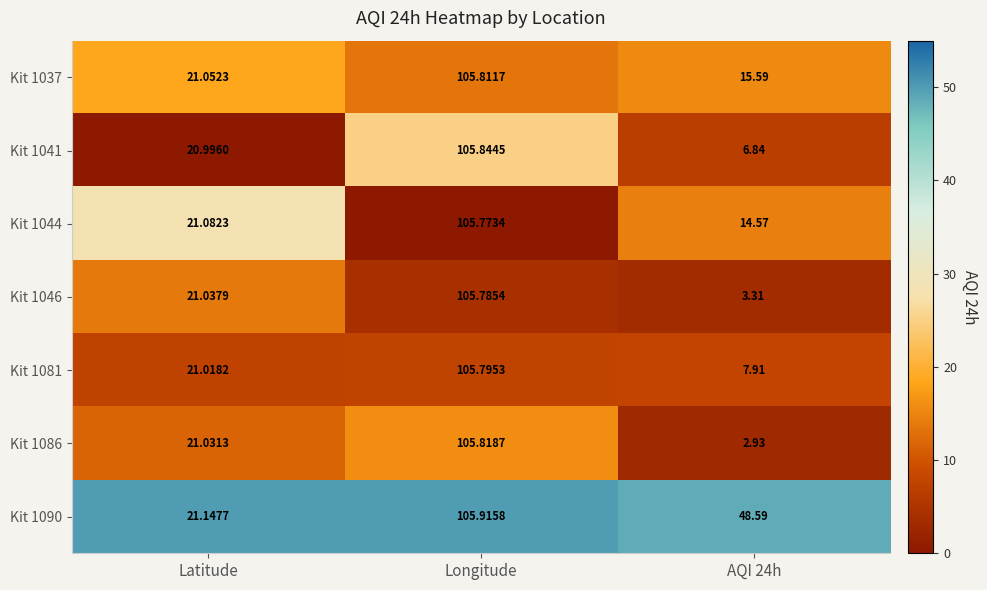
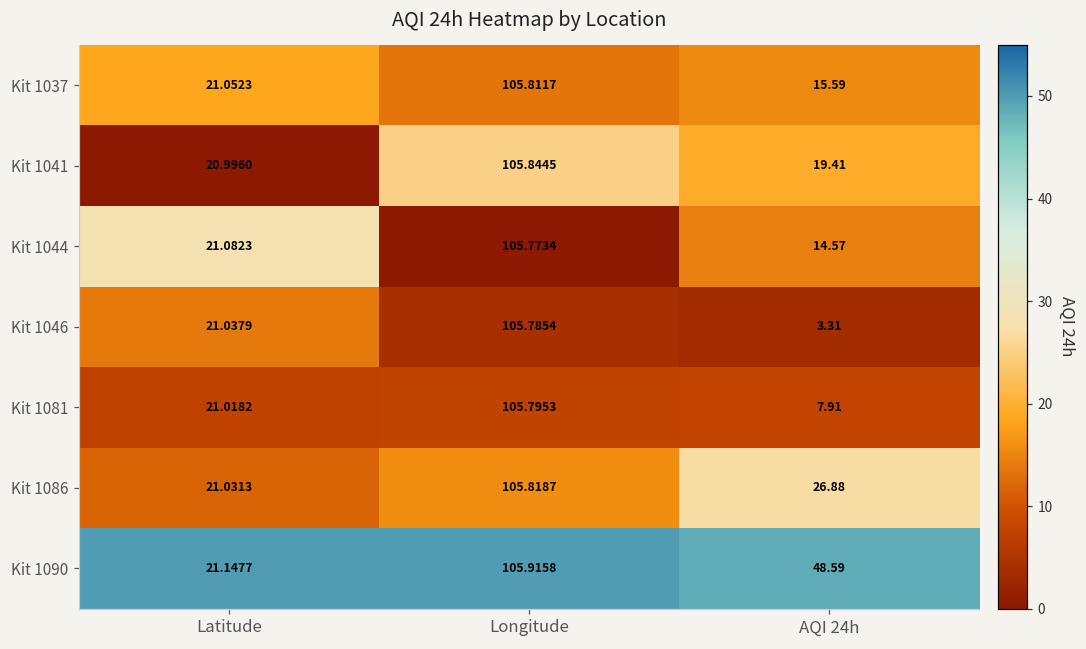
  {
    "Kit 1037": {
      "Latitude": 21.0523,
      "Longitude": 105.8117,
      "AQI 24h": 15.59
    },
    "Kit 1041": {
      "Latitude": 20.9960,
      "Longitude": 105.8445,
-     "AQI 24h": 6.84
+     "AQI 24h": 19.41
    },
    "Kit 1044": {
      "Latitude": 21.0823,
      "Longitude": 105.7734,
      "AQI 24h": 14.57
    },
    "Kit 1046": {
      "Latitude": 21.0379,
      "Longitude": 105.7854,
      "AQI 24h": 3.31
    },
    "Kit 1081": {
      "Latitude": 21.0182,
      "Longitude": 105.7953,
      "AQI 24h": 7.91
    },
    "Kit 1086": {
      "Latitude": 21.0313,
      "Longitude": 105.8187,
-     "AQI 24h": 2.93
+     "AQI 24h": 26.88
    },
    "Kit 1090": {
      "Latitude": 21.1477,
      "Longitude": 105.9158,
      "AQI 24h": 48.59
    }
  }
